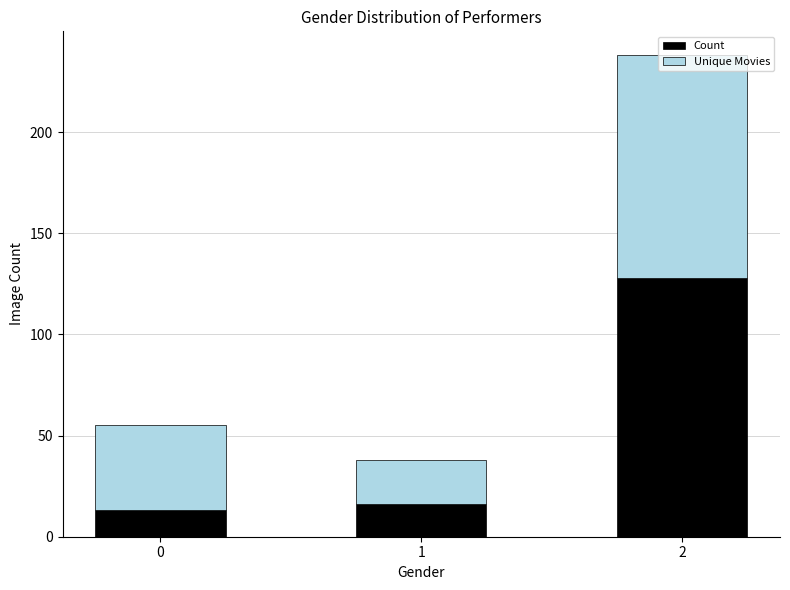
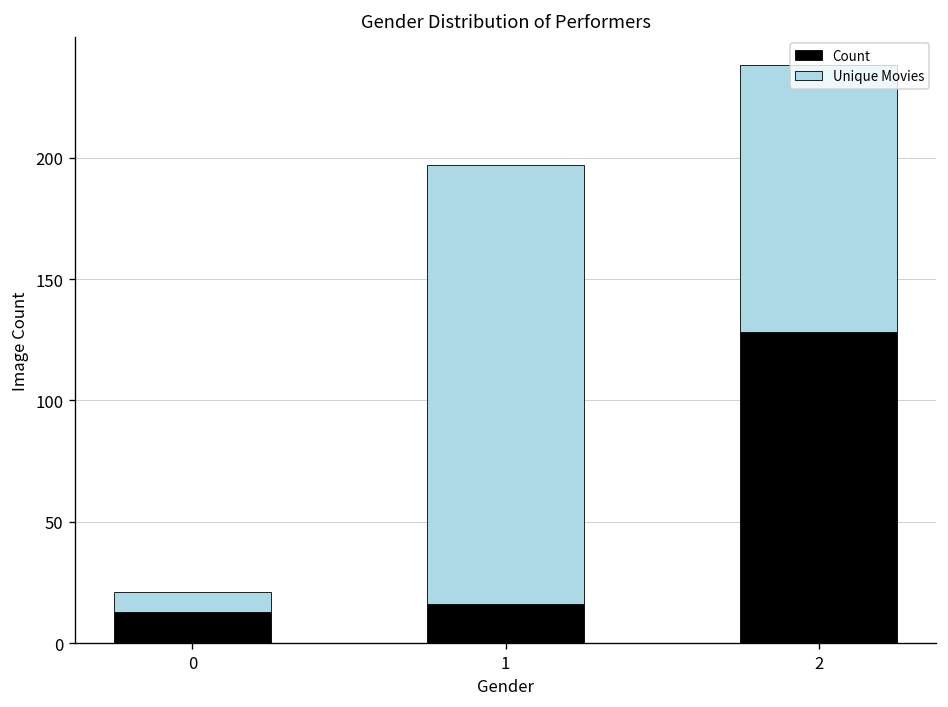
  {
    "Count": {
      "0": 13,
      "1": 16,
      "2": 128
    },
    "Unique Movies": {
-     "0": 42,
-     "1": 22
+     "0": 8,
+     "1": 181
    }
  }
